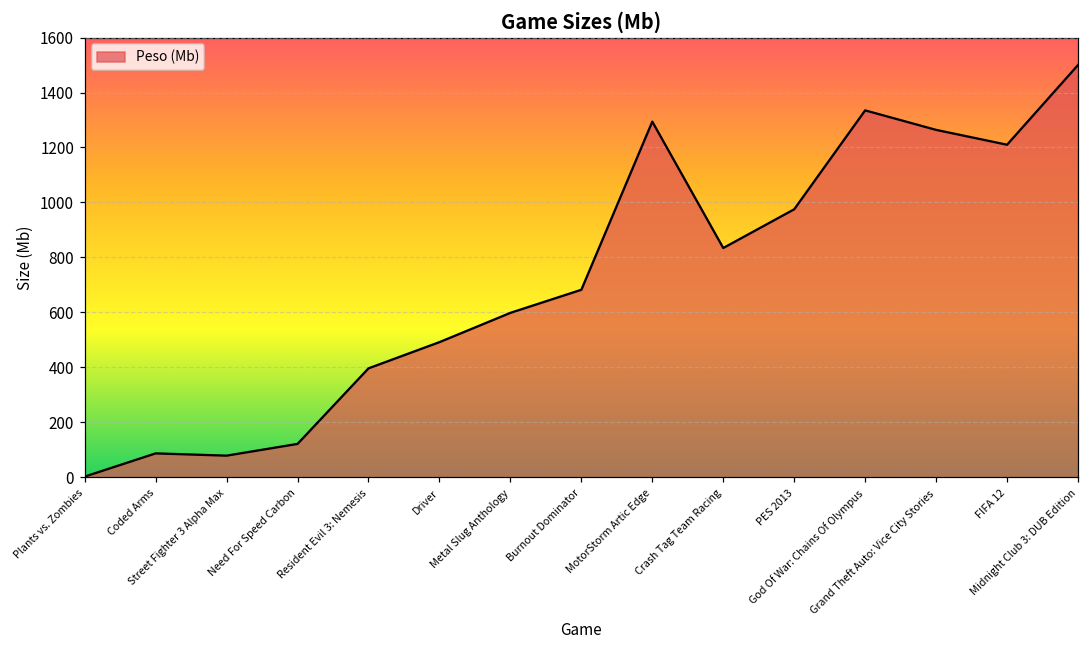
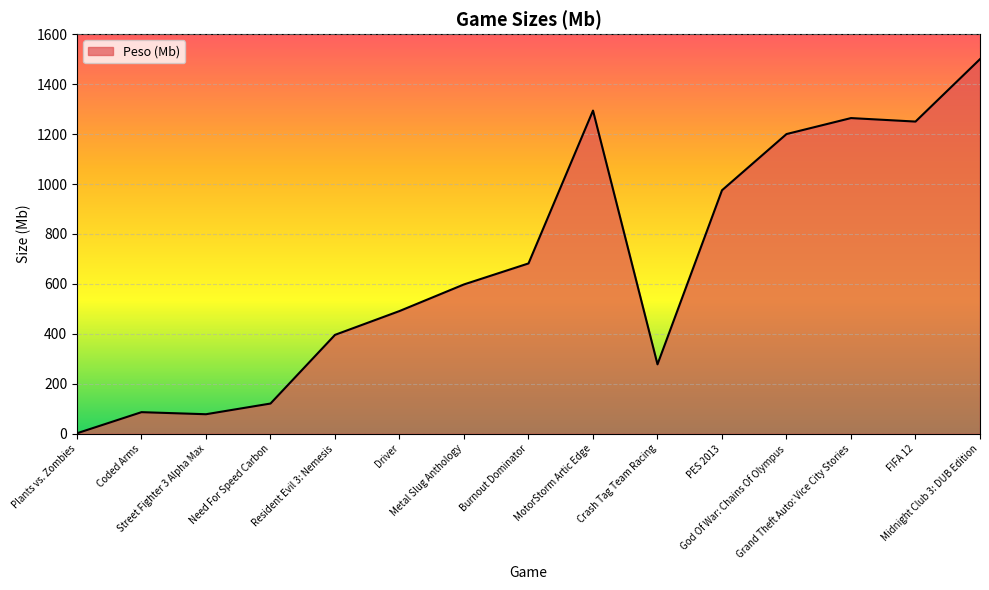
  {
    "Plants vs. Zombies": 0,
    "Coded Arms": 90,
    "Street Fighter 3 Alpha Max": 80,
    "Need For Speed Carbon": 120,
    "Resident Evil 3: Nemesis": 400,
    "Driver": 490,
    "Metal Slug Anthology": 600,
    "Burnout Dominator": 680,
    "MotorStorm Artic Edge": 1290,
-   "Crash Tag Team Racing": 830,
+   "Crash Tag Team Racing": 280,
    "PES 2013": 980,
-   "God Of War: Chains Of Olympus": 1340,
+   "God Of War: Chains Of Olympus": 1200,
    "Grand Theft Auto: Vice City Stories": 1260,
-   "FIFA 12": 1210,
+   "FIFA 12": 1250,
    "Midnight Club 3: DUB Edition": 1500
  }
